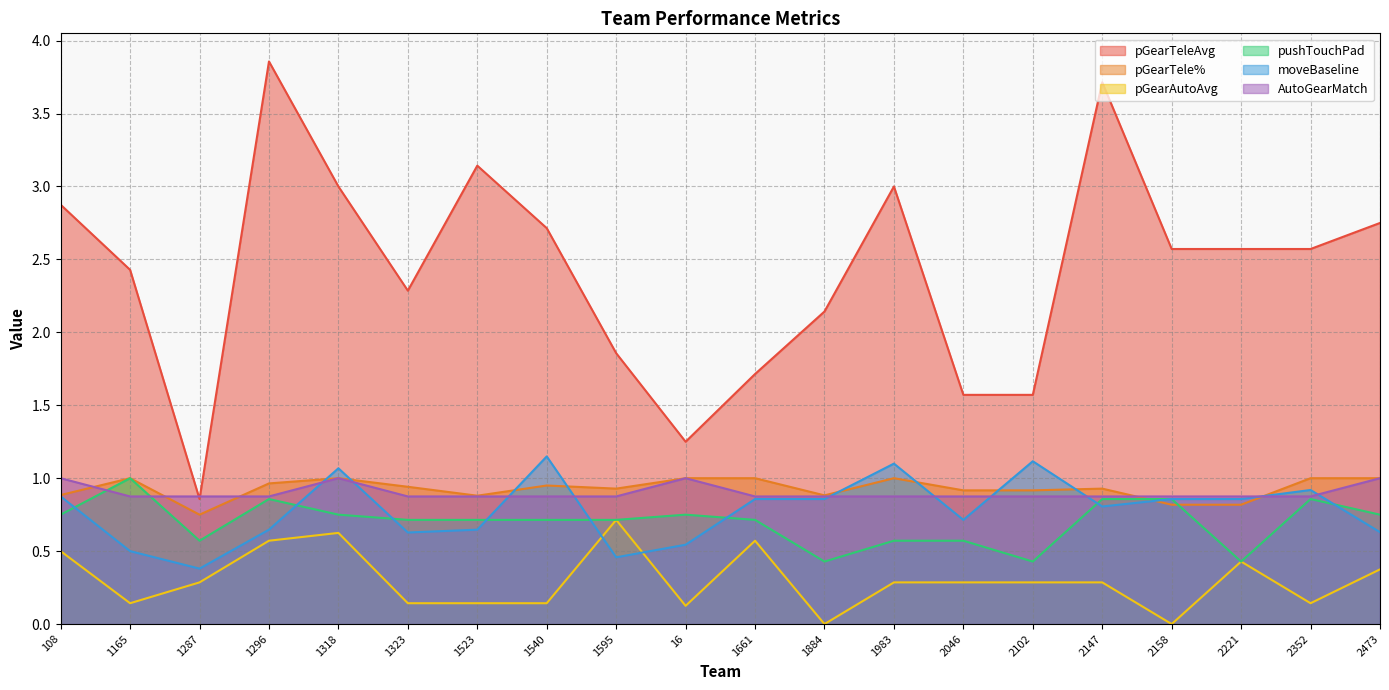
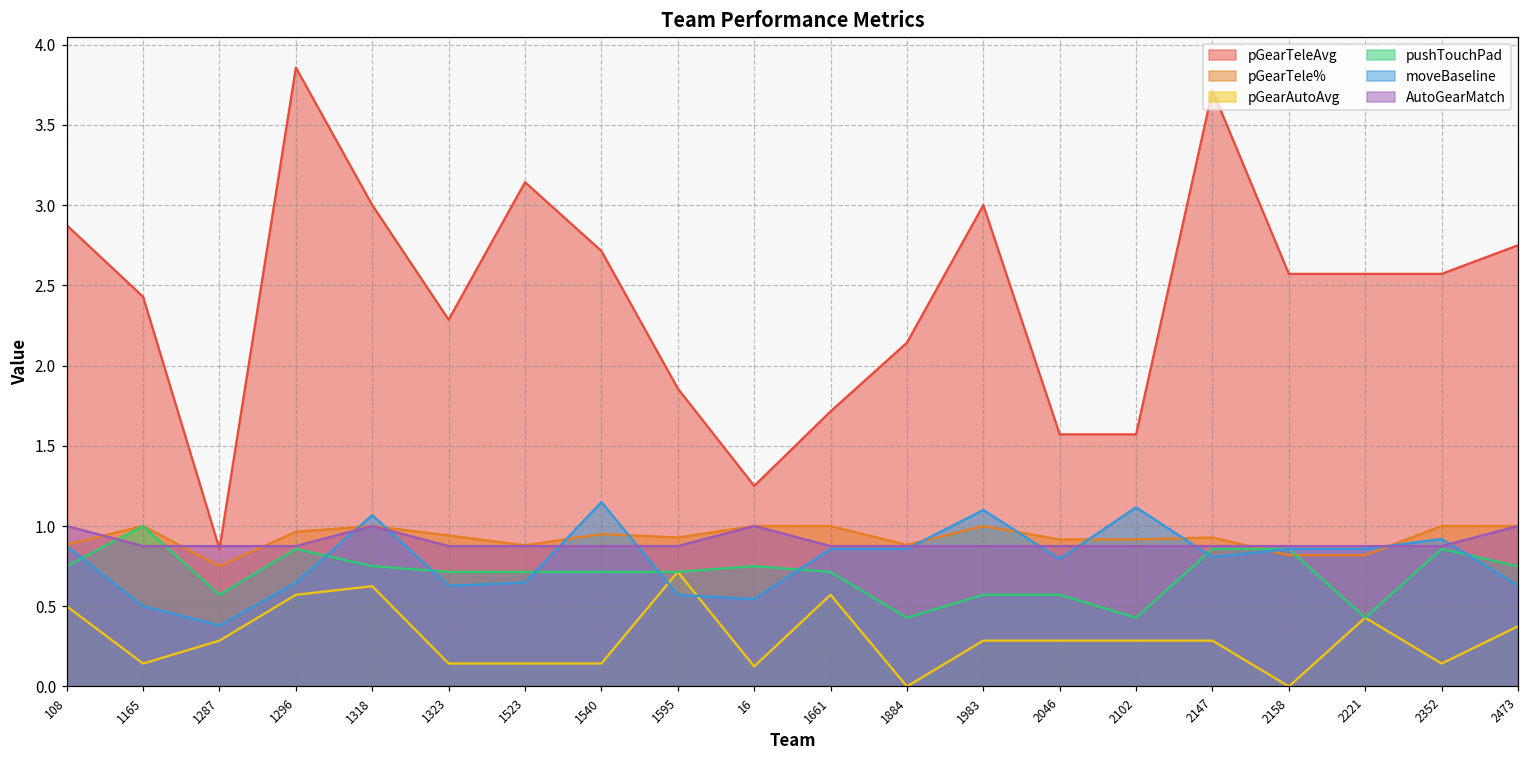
  {
    "pushTouchPad": {
      "108": 0.75,
      "1287": 0.57,
      "1296": 0.86,
      "1318": 0.75,
      "1323": 0.71,
      "1523": 0.71,
      "1540": 0.71,
      "16": 0.75,
      "1661": 0.71,
      "1884": 0.43,
      "1983": 0.57,
      "2046": 0.57,
      "2102": 0.43,
      "2147": 0.86,
      "2352": 0.86,
      "2473": 0.75
    },
    "moveBaseline": {
      "1165": 0.50,
      "1287": 0.38,
      "1296": 0.65,
      "1318": 1.07,
      "1323": 0.63,
      "1523": 0.65,
      "1540": 1.15,
-     "1595": 0.46,
+     "1595": 0.57,
      "16": 0.54,
      "1661": 0.86,
      "1884": 0.86,
      "1983": 1.10,
-     "2046": 0.71,
+     "2046": 0.80,
      "2102": 1.12,
      "2147": 0.81,
      "2221": 0.86,
      "2352": 0.92,
      "2473": 0.63
    },
    "AutoGearMatch": {
      "108": 1.00,
      "1165": 0.88,
      "1287": 0.88,
      "1296": 0.88,
      "1323": 0.88,
      "1540": 0.88,
      "1595": 0.88,
      "1661": 0.88,
      "1983": 0.88,
      "2046": 0.88,
      "2102": 0.88,
      "2147": 0.88,
      "2158": 0.88,
      "2221": 0.88,
      "2352": 0.88
    }
  }
